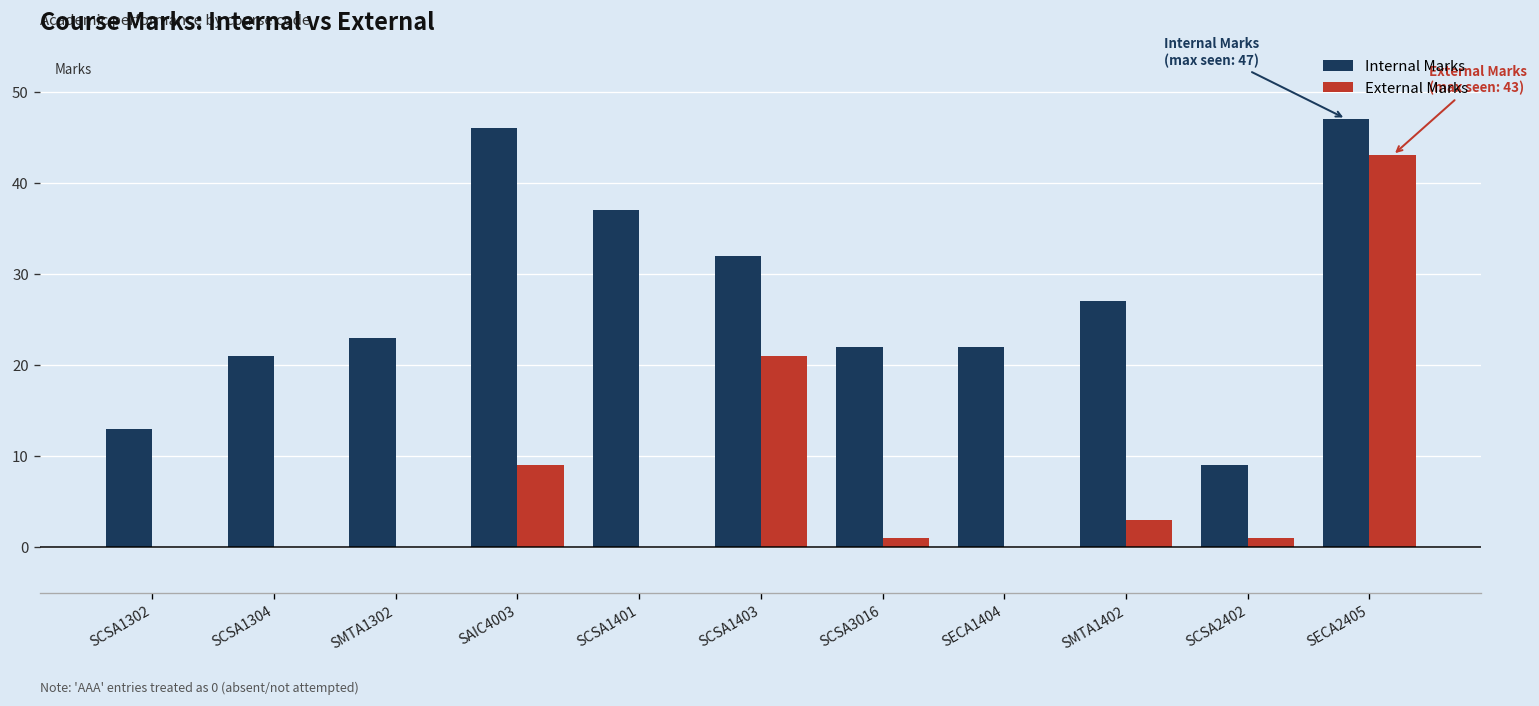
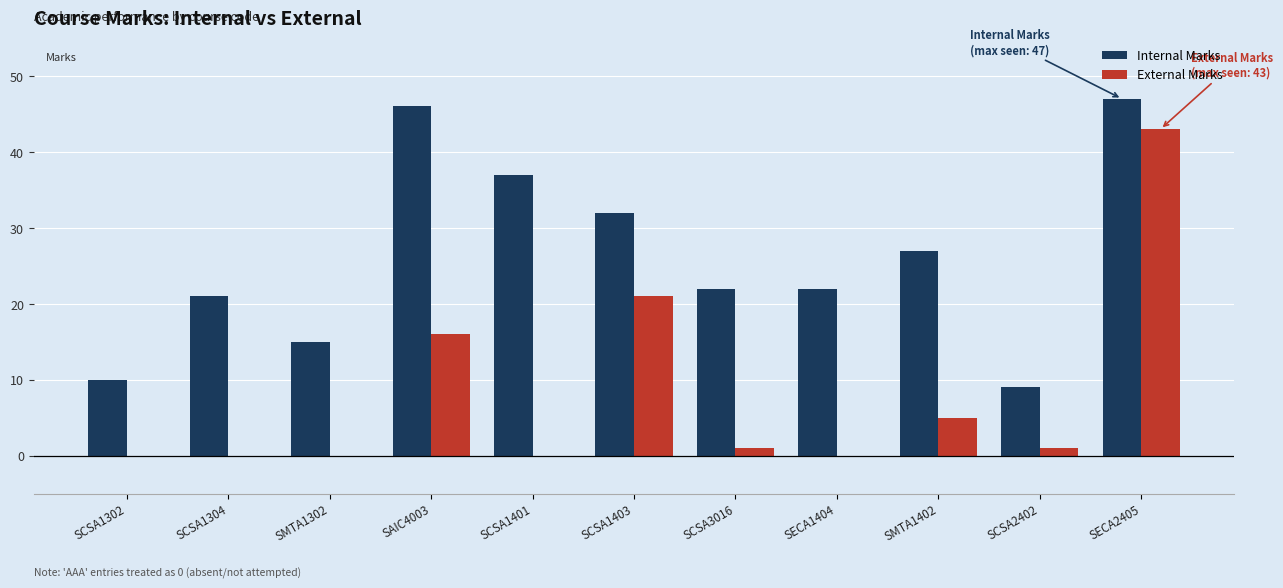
  {
    "Internal Marks": {
-     "SCSA1302": 13,
+     "SCSA1302": 10,
      "SCSA1304": 21,
-     "SMTA1302": 23,
+     "SMTA1302": 15,
      "SAIC4003": 46,
      "SCSA1401": 37,
      "SCSA1403": 32,
      "SCSA3016": 22,
      "SECA1404": 22,
      "SMTA1402": 27,
      "SCSA2402": 9
    },
    "External Marks": {
      "SCSA1302": 0,
      "SCSA1304": 0,
      "SMTA1302": 0,
-     "SAIC4003": 9,
+     "SAIC4003": 16,
      "SCSA1401": 0,
      "SCSA1403": 21,
      "SCSA3016": 1,
      "SECA1404": 0,
-     "SMTA1402": 3,
+     "SMTA1402": 5,
      "SCSA2402": 1
    }
  }
